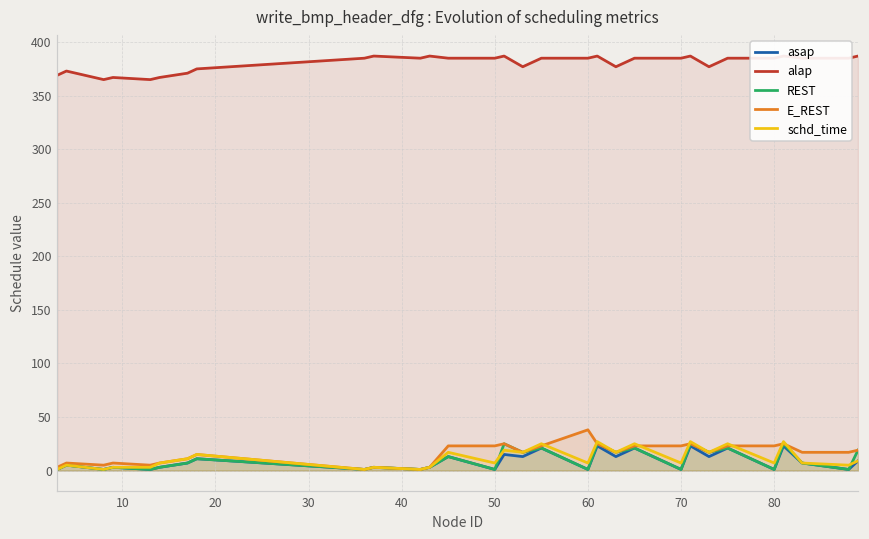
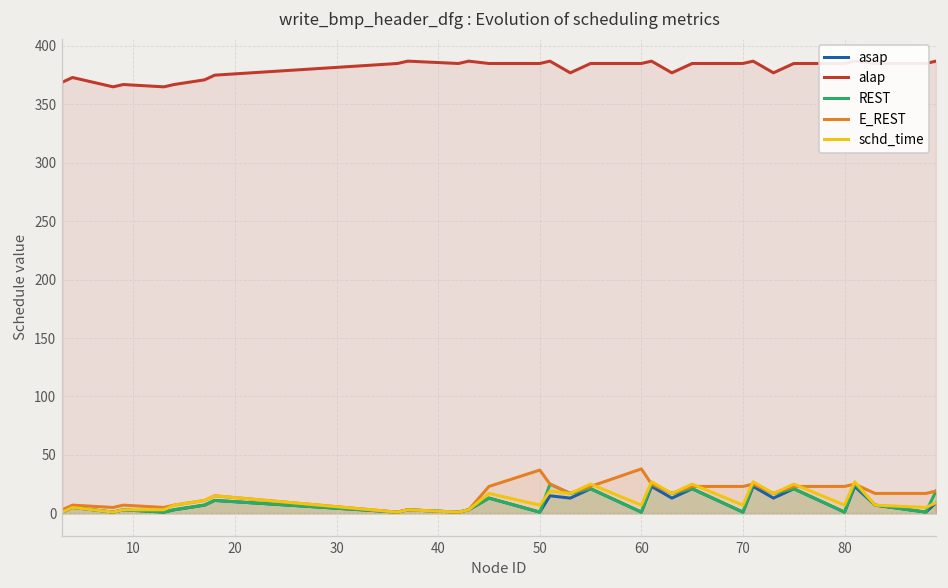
  {
    "alap": {
      "50": 390,
      "60": 390,
      "70": 390
    },
    "E_REST": {
-     "50": 20,
+     "50": 40,
      "60": 40,
      "70": 20,
      "80": 20
    },
    "schd_time": {
      "50": 10,
      "60": 10,
      "70": 10,
      "80": 10
    }
  }
